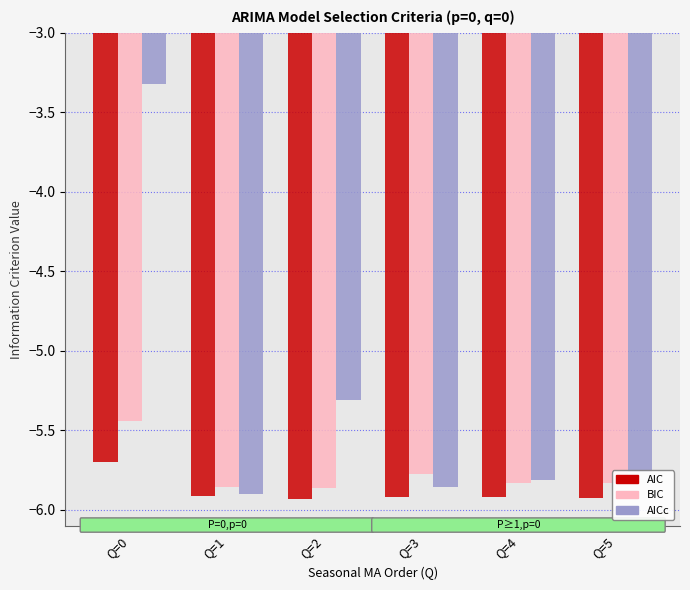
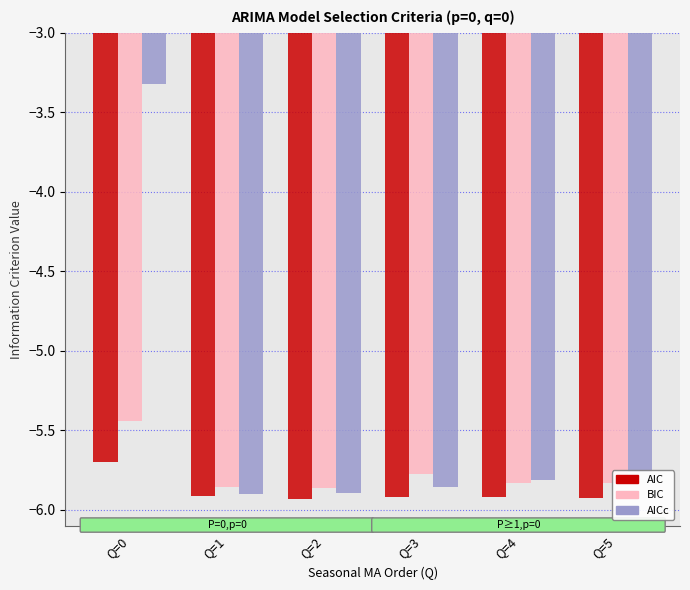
  {
    "AIC": {
      "Q=0": -5.70,
      "Q=2": -5.93,
      "Q=3": -5.92,
      "Q=5": -5.93
    },
    "BIC": {
      "Q=0": -5.44,
      "Q=1": -5.86,
      "Q=2": -5.86,
      "Q=3": -5.78,
      "Q=4": -5.83
    },
    "AICc": {
      "Q=0": -3.32,
      "Q=1": -5.90,
-     "Q=2": -5.31,
+     "Q=2": -5.90,
      "Q=3": -5.86,
      "Q=4": -5.81
    }
  }
